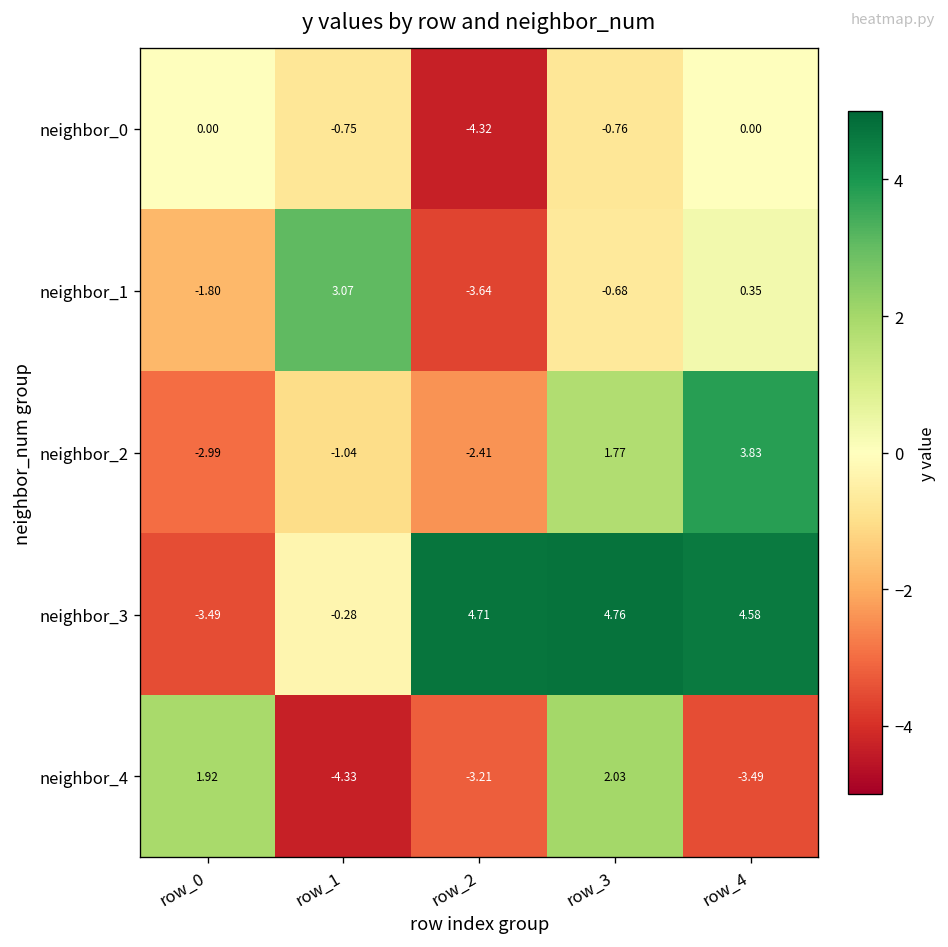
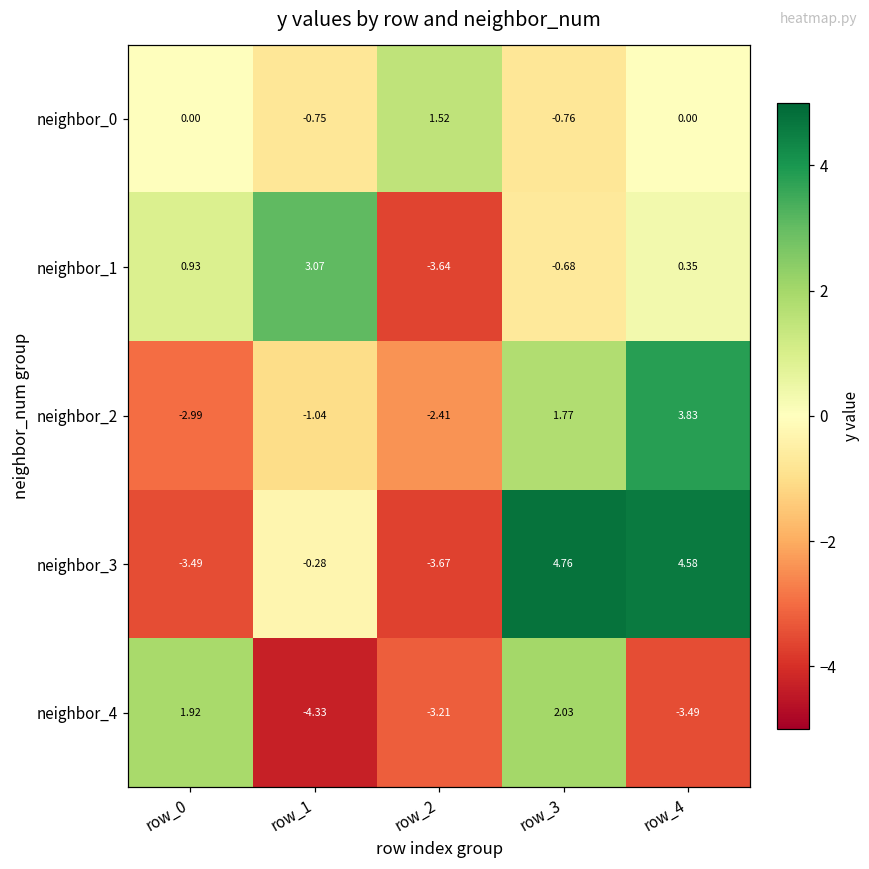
  {
    "neighbor_0": {
      "row_0": 0.00,
      "row_1": -0.75,
-     "row_2": -4.32,
+     "row_2": 1.52,
      "row_3": -0.76,
      "row_4": 0.00
    },
    "neighbor_1": {
-     "row_0": -1.80,
+     "row_0": 0.93,
      "row_1": 3.07,
      "row_2": -3.64,
      "row_3": -0.68,
      "row_4": 0.35
    },
    "neighbor_2": {
      "row_0": -2.99,
      "row_1": -1.04,
      "row_2": -2.41,
      "row_3": 1.77,
      "row_4": 3.83
    },
    "neighbor_3": {
      "row_0": -3.49,
      "row_1": -0.28,
-     "row_2": 4.71,
+     "row_2": -3.67,
      "row_3": 4.76,
      "row_4": 4.58
    },
    "neighbor_4": {
      "row_0": 1.92,
      "row_1": -4.33,
      "row_2": -3.21,
      "row_3": 2.03,
      "row_4": -3.49
    }
  }
